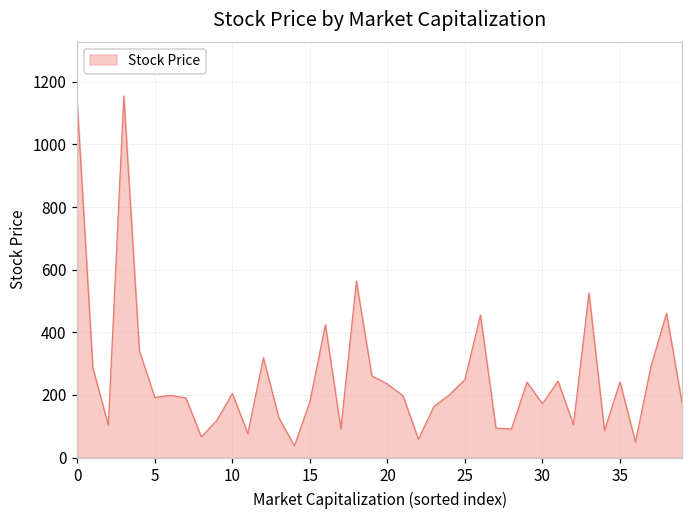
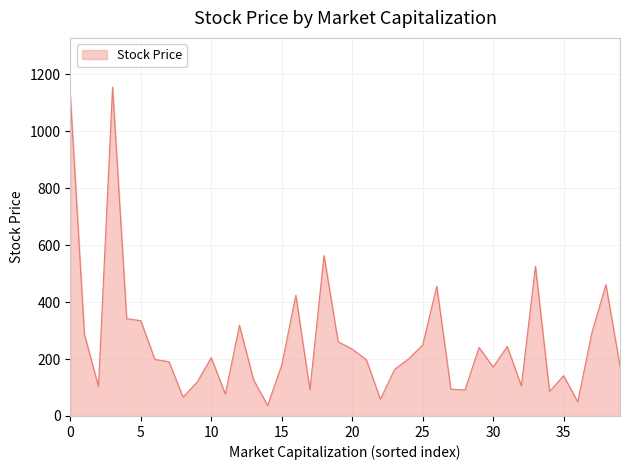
  {
    "0": 1130,
-   "5": 190,
+   "5": 330,
    "10": 200,
    "15": 180,
    "20": 230,
    "25": 250,
    "30": 170,
-   "35": 240
+   "35": 140
  }
